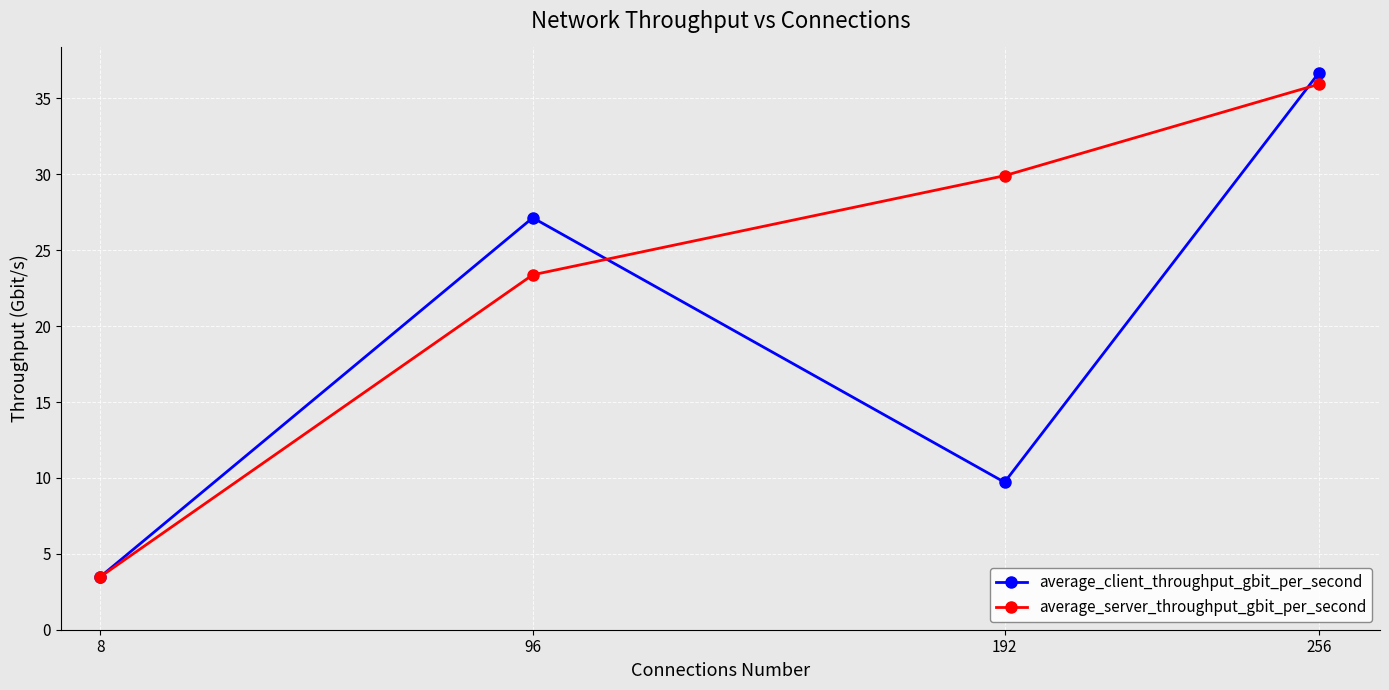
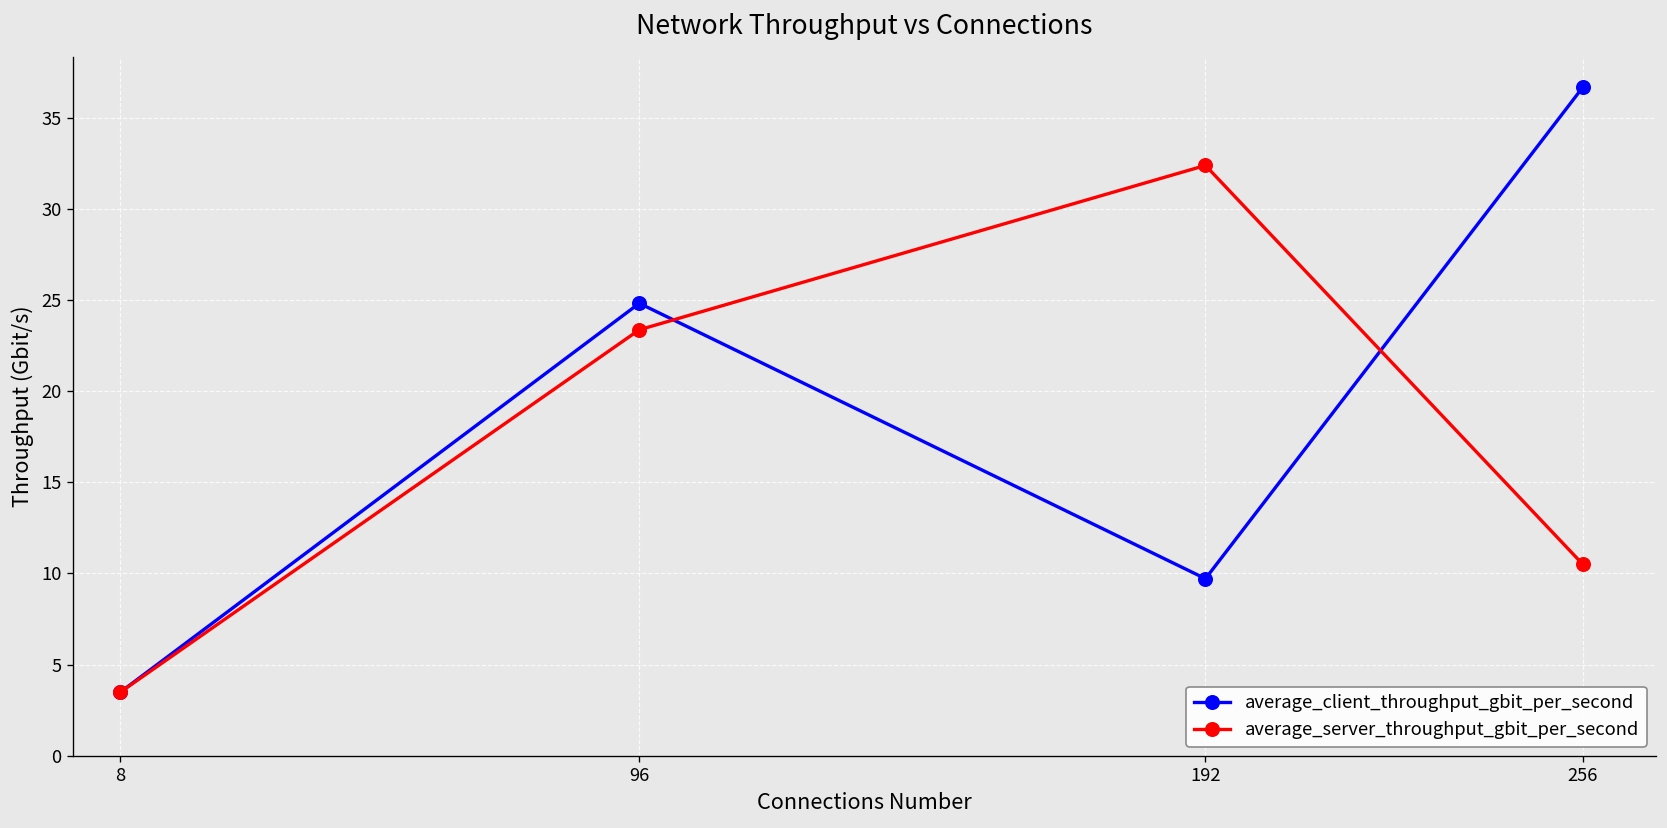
  {
    "average_client_throughput_gbit_per_second": {
-     "96": 27.1,
+     "96": 24.8,
      "192": 9.7,
      "256": 36.7
    },
    "average_server_throughput_gbit_per_second": {
      "96": 23.4,
-     "192": 29.9,
-     "256": 35.9
+     "192": 32.4,
+     "256": 10.5
    }
  }
